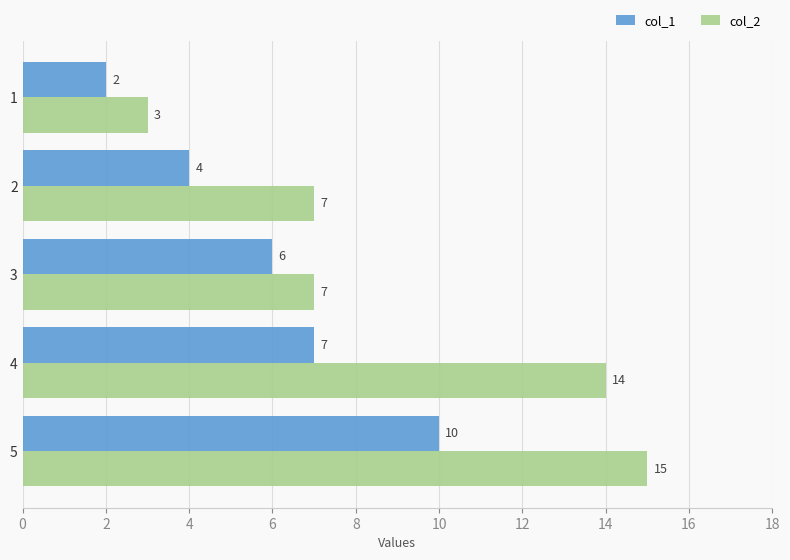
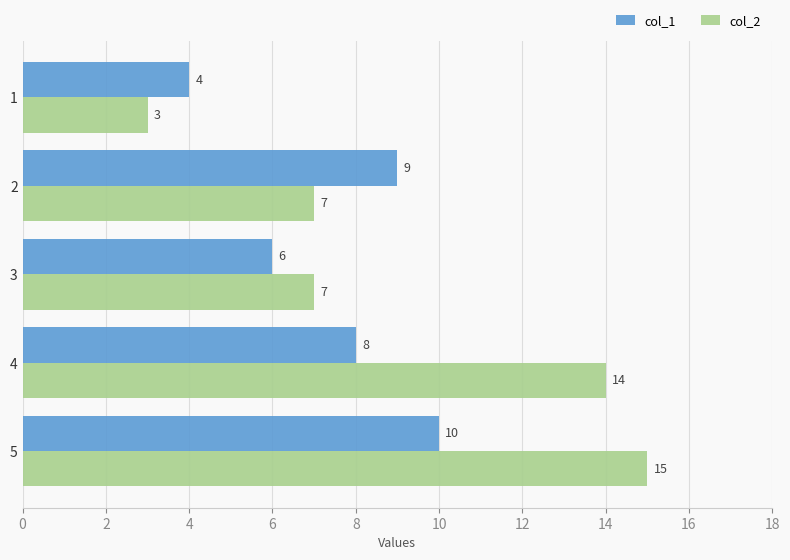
  {
    "col_1": {
-     "1": 2,
-     "2": 4,
+     "1": 4,
+     "2": 9,
      "3": 6,
-     "4": 7,
+     "4": 8,
      "5": 10
    },
    "col_2": {
      "1": 3,
      "2": 7,
      "3": 7,
      "4": 14,
      "5": 15
    }
  }
